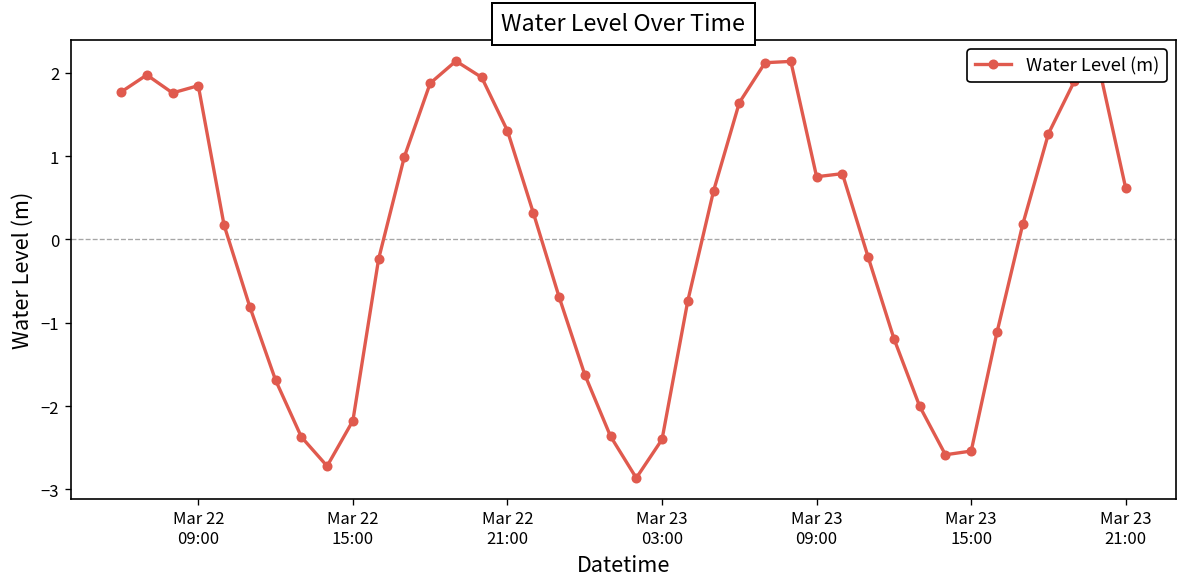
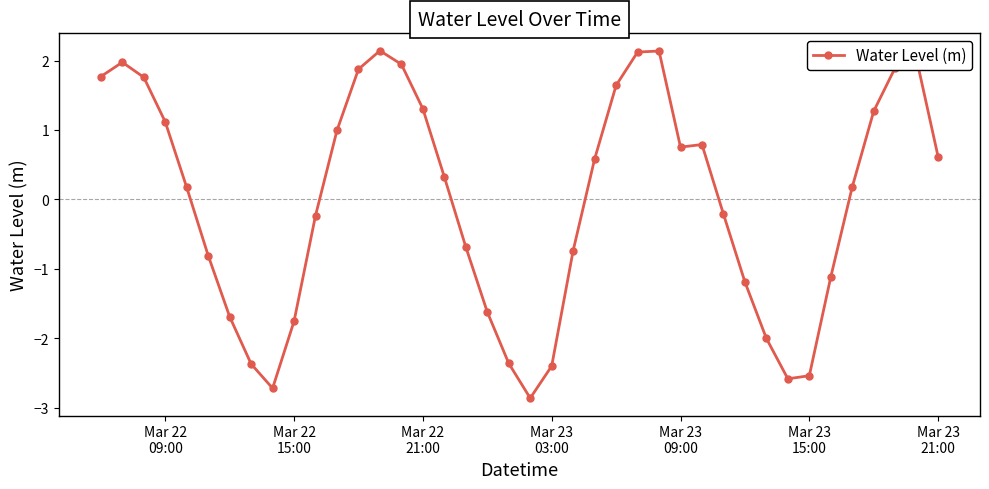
  {
-   "Mar 22 09:00": 1.8,
-   "Mar 22 15:00": -2.2,
+   "Mar 22 09:00": 1.1,
+   "Mar 22 15:00": -1.8,
    "Mar 22 21:00": 1.3,
    "Mar 23 03:00": -2.4,
    "Mar 23 09:00": 0.8,
    "Mar 23 15:00": -2.5,
    "Mar 23 21:00": 0.6
  }
